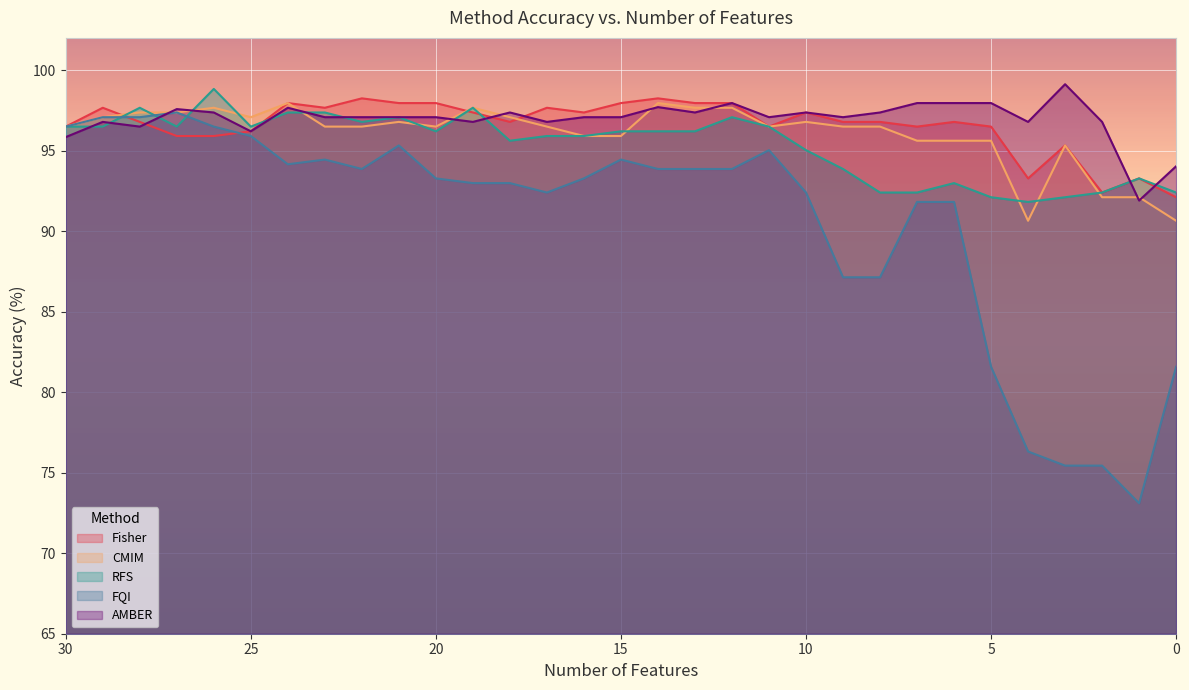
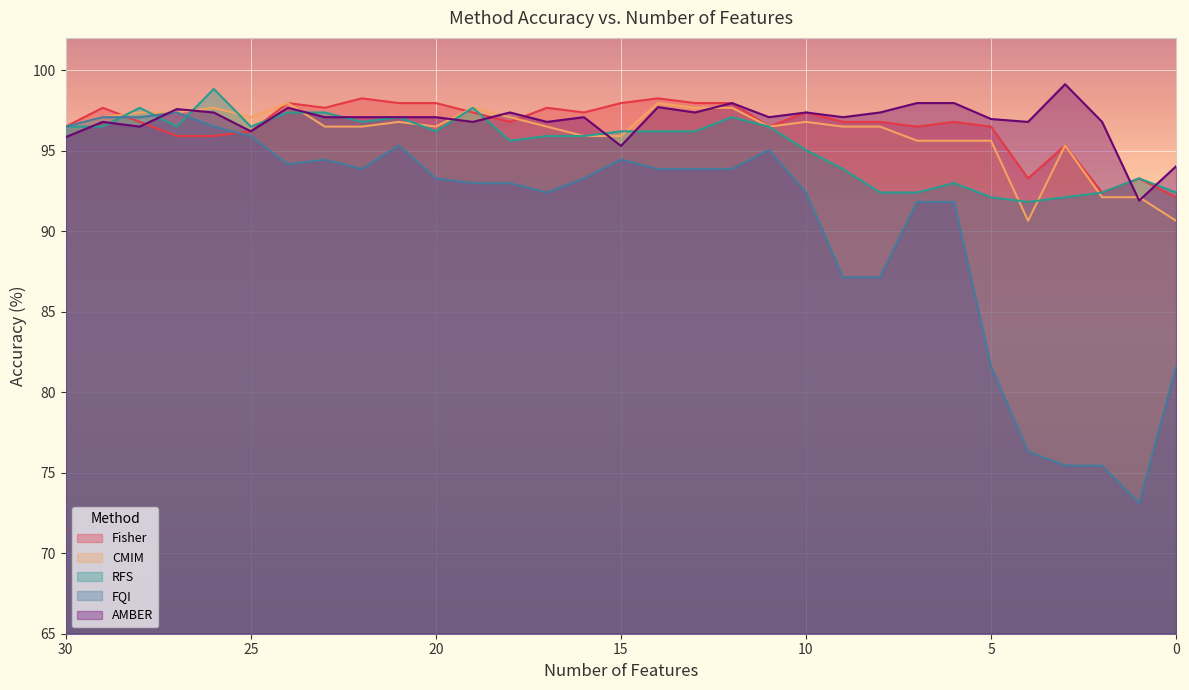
  {
    "AMBER": {
      "30": 95.8,
      "20": 97.1,
-     "15": 97.1,
-     "5": 98.0,
+     "15": 95.3,
+     "5": 97.0,
      "0": 94.0
    }
  }
